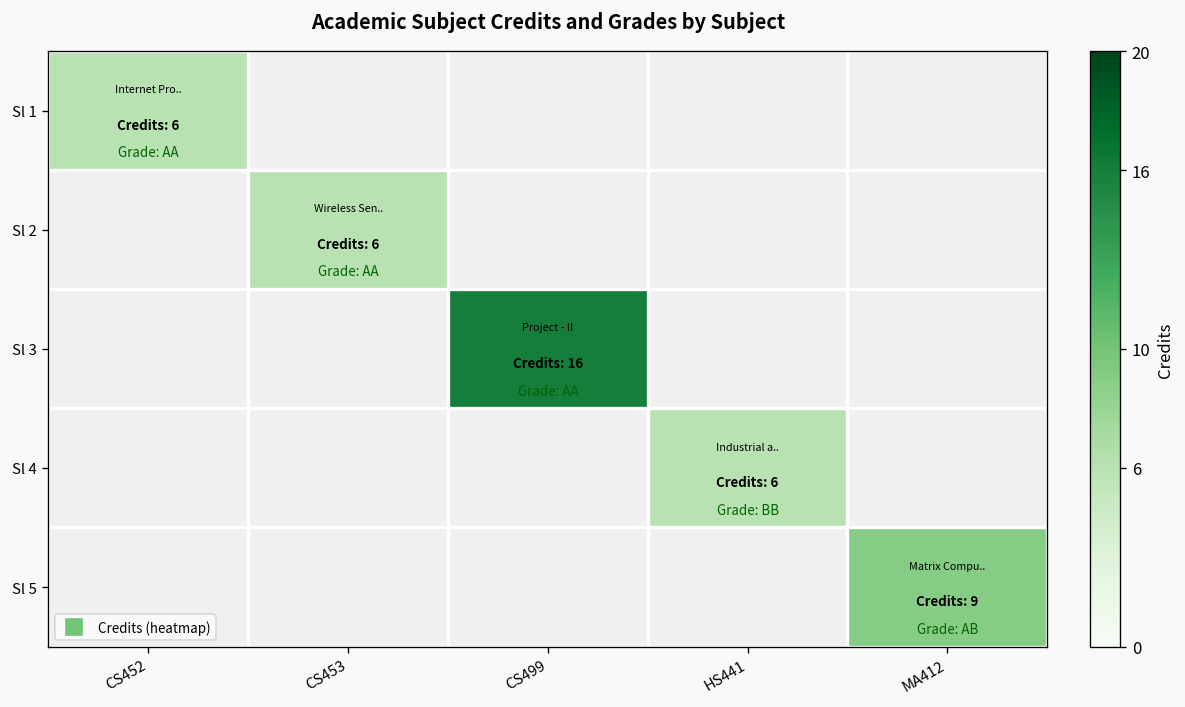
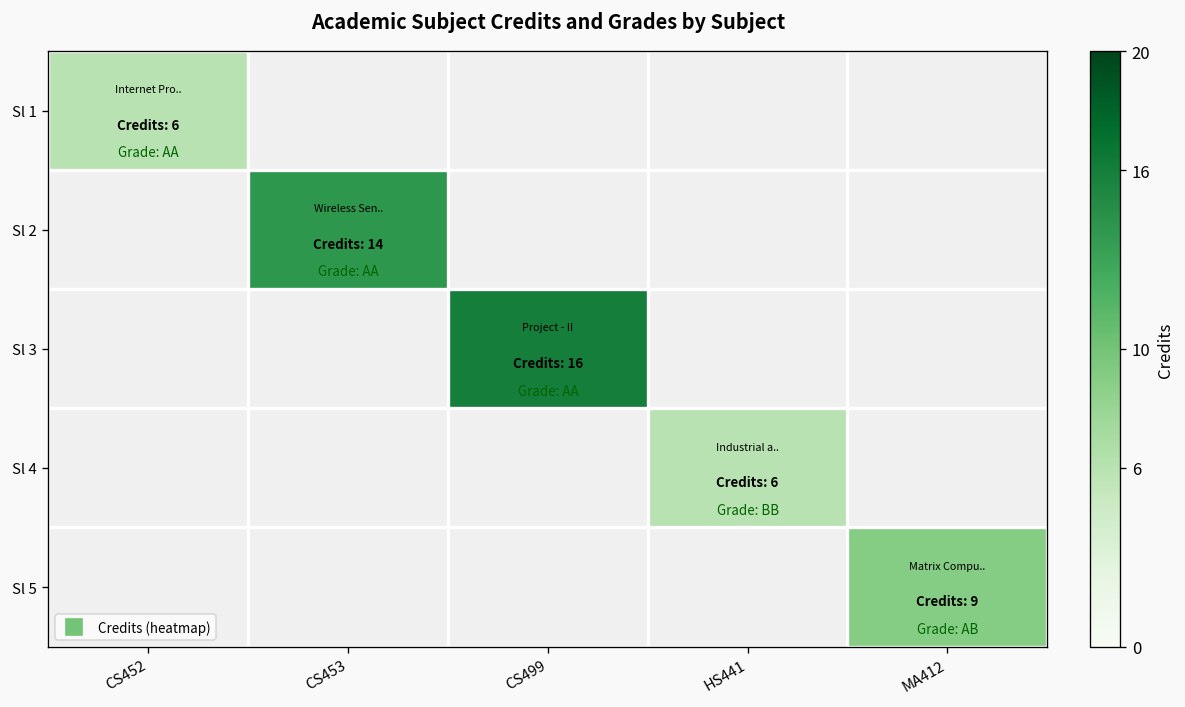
  {
    "Sl 2": {
-     "CS453": 6
+     "CS453": 14
    }
  }
